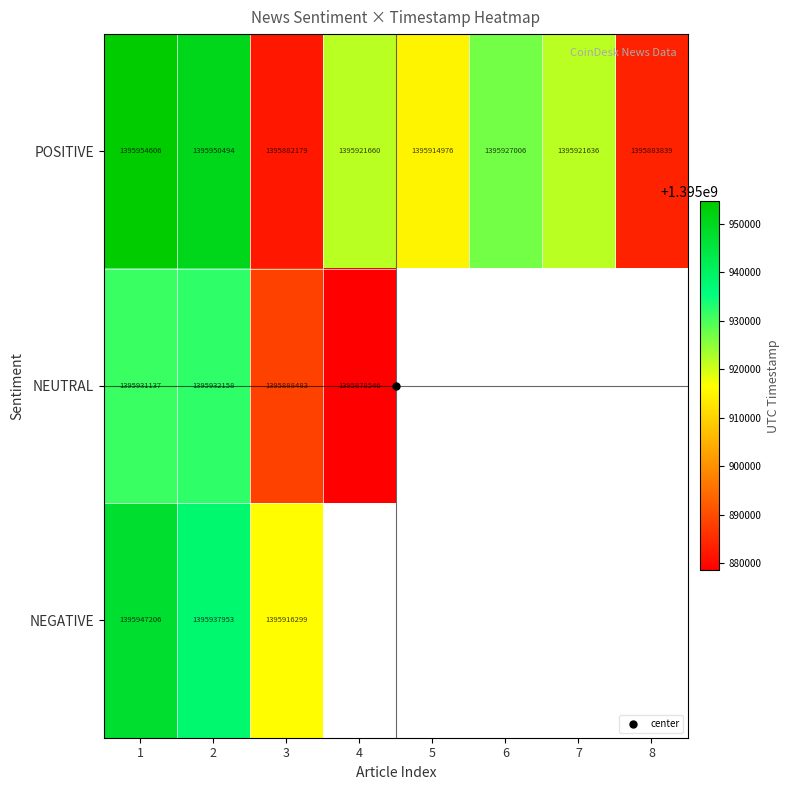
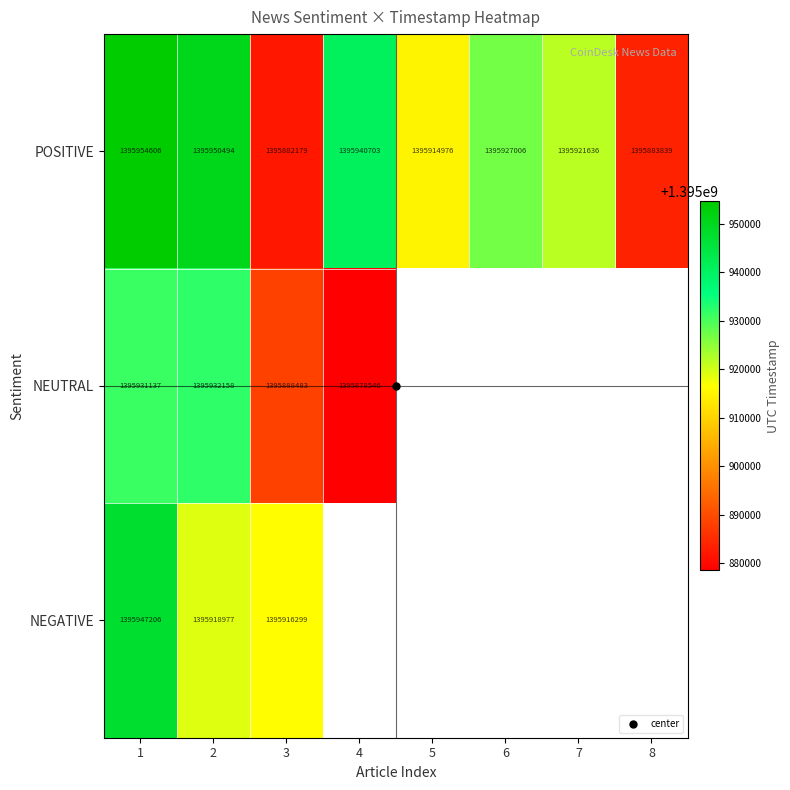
  {
    "POSITIVE": {
      "1": 1395954606,
      "2": 1395950494,
      "3": 1395882179,
-     "4": 1395921660,
+     "4": 1395940703,
      "5": 1395914976,
      "6": 1395927006,
      "7": 1395921636
    },
    "NEUTRAL": {
      "1": 1395931137,
      "2": 1395932158,
      "3": 1395888483,
      "4": 1395878546
    },
    "NEGATIVE": {
      "1": 1395947206,
-     "2": 1395937953,
+     "2": 1395918977,
      "3": 1395916299
    }
  }
